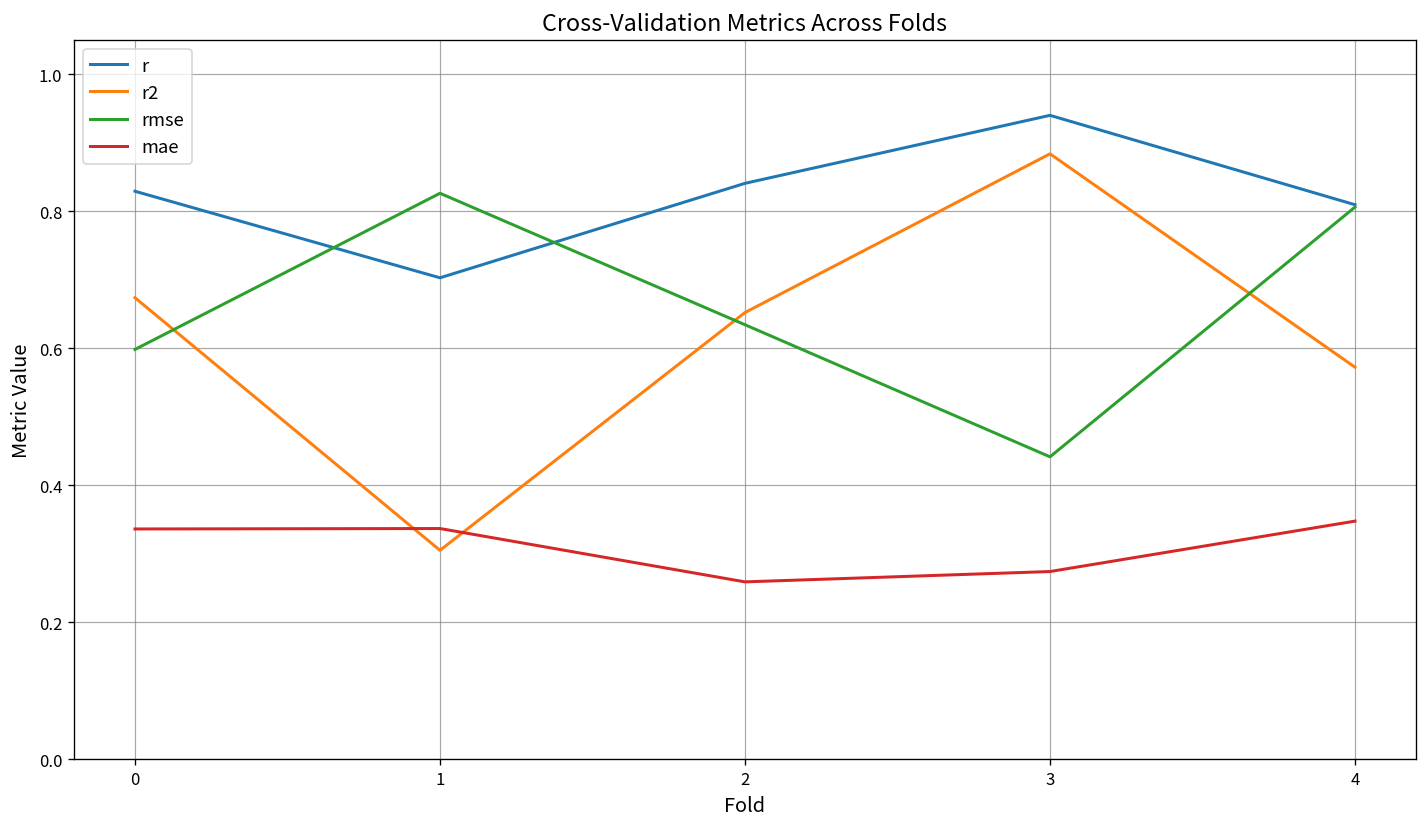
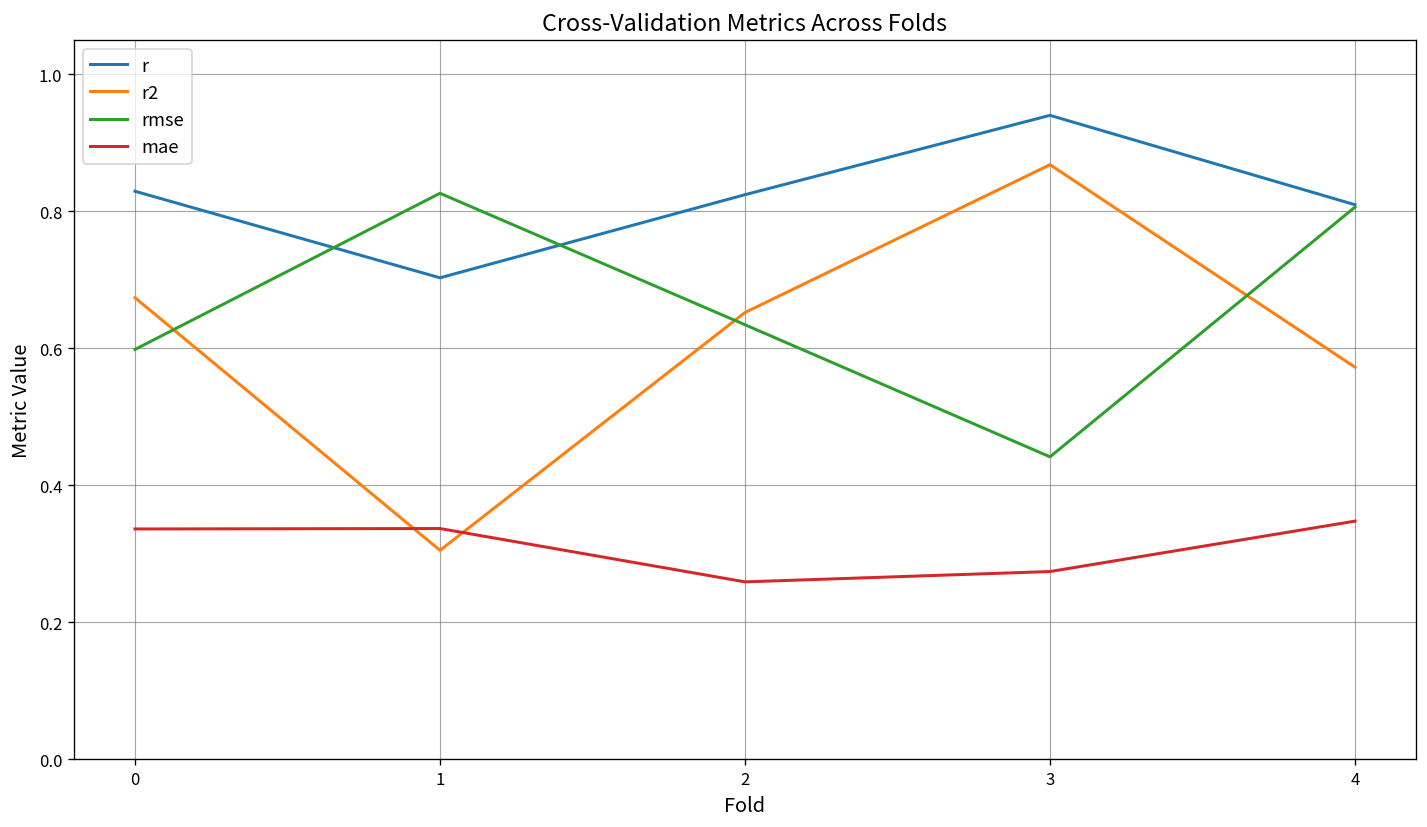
  {
    "r": {
      "0": 0.83,
      "1": 0.70,
-     "2": 0.84,
+     "2": 0.82,
      "3": 0.94
    },
    "r2": {
      "0": 0.67,
      "1": 0.31,
      "2": 0.65,
-     "3": 0.88,
+     "3": 0.87,
      "4": 0.57
    },
    "rmse": {
      "0": 0.60,
      "1": 0.83,
      "2": 0.63,
      "3": 0.44
    },
    "mae": {
      "0": 0.34,
      "1": 0.34,
      "2": 0.26,
      "3": 0.27,
      "4": 0.35
    }
  }
